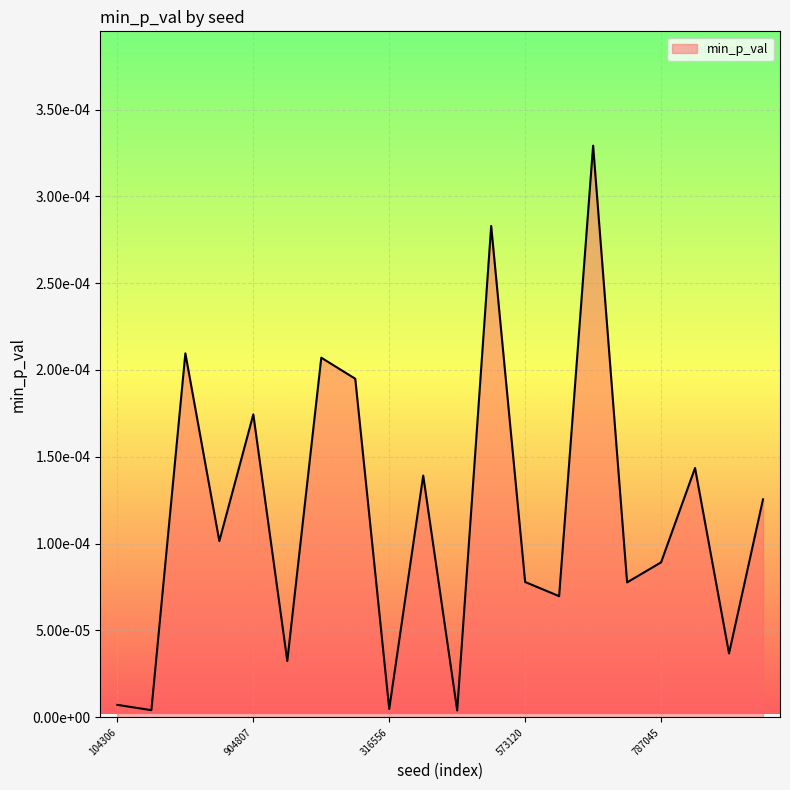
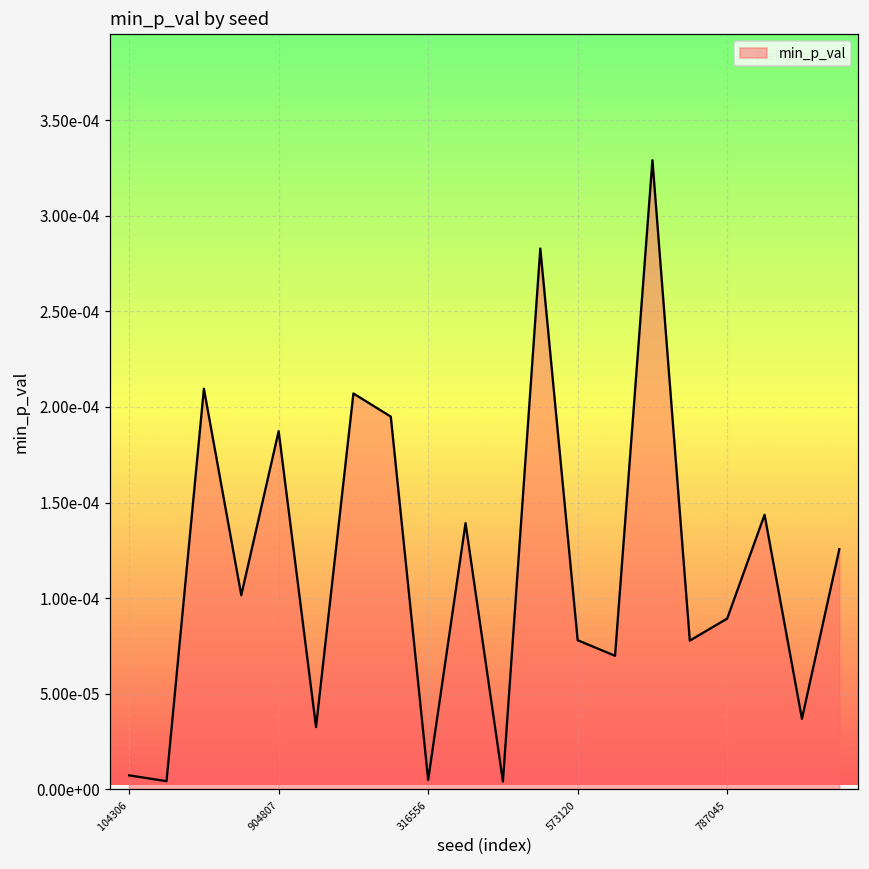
  {
    "104306": 0.000007,
-   "904807": 0.000174,
+   "904807": 0.000187,
    "316556": 0.000005,
    "573120": 0.000078,
    "787045": 0.000089
  }
